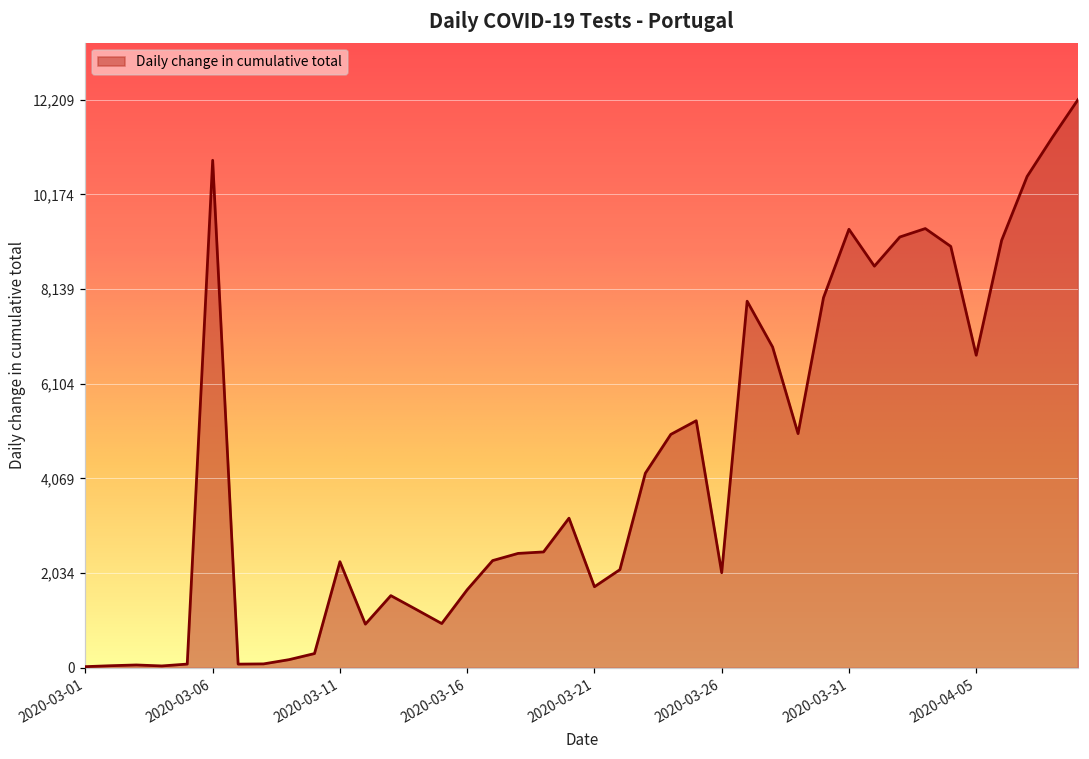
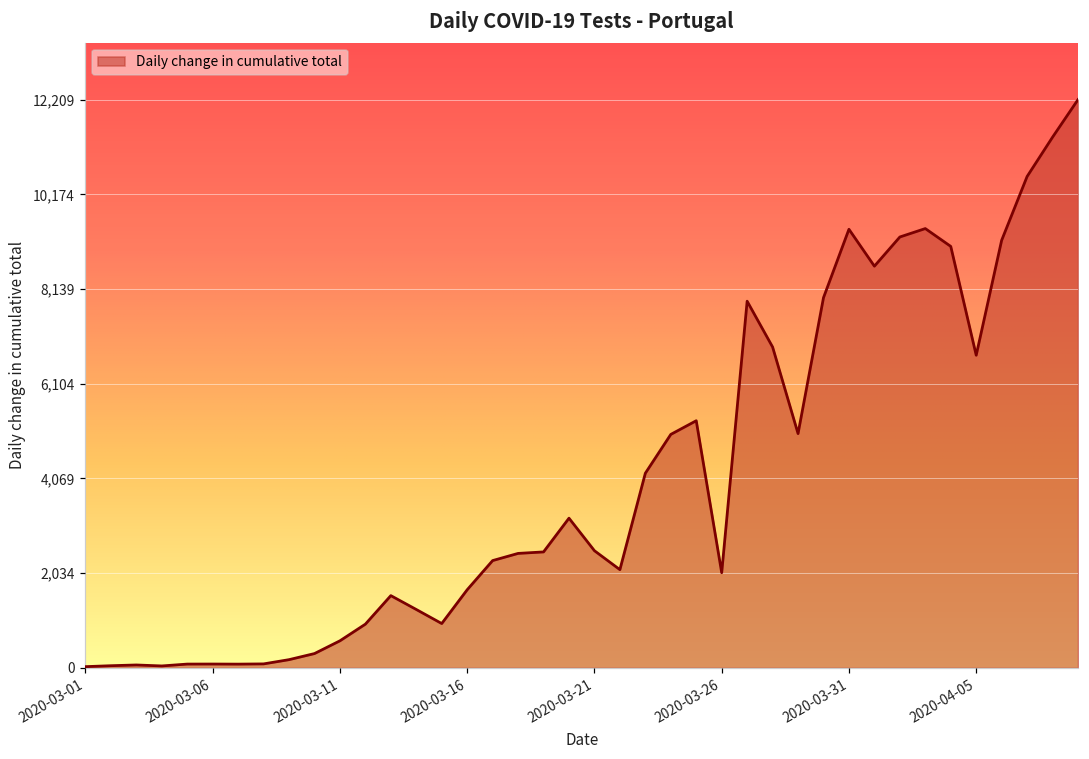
  {
    "2020-03-01": "0",
-   "2020-03-06": "10,900",
-   "2020-03-11": "2,300",
+   "2020-03-06": "100",
+   "2020-03-11": "600",
    "2020-03-16": "1,700",
-   "2020-03-21": "1,700",
+   "2020-03-21": "2,500",
    "2020-03-26": "2,000",
    "2020-03-31": "9,400",
    "2020-04-05": "6,700"
  }
